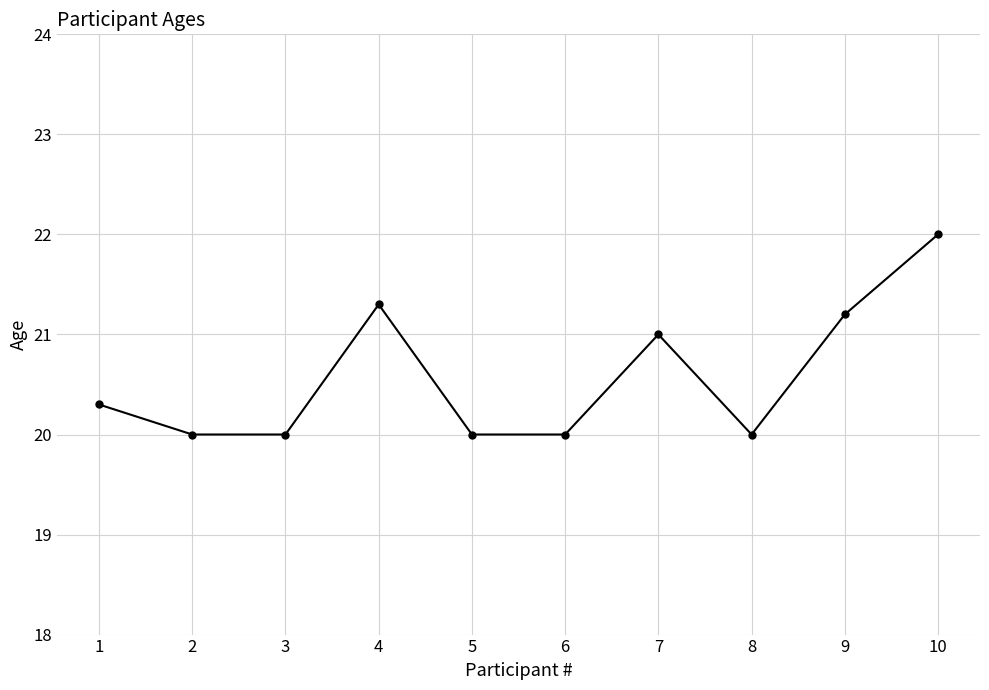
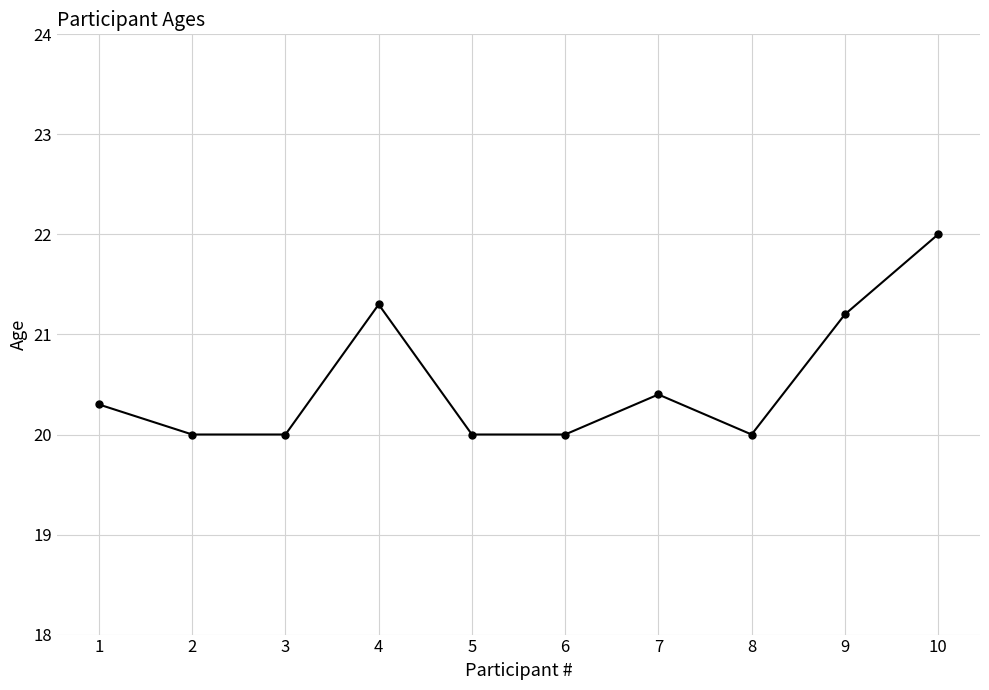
  {
    "1": 20.3,
    "2": 20.0,
    "3": 20.0,
    "4": 21.3,
    "5": 20.0,
    "6": 20.0,
-   "7": 21.0,
+   "7": 20.4,
    "8": 20.0,
    "9": 21.2,
    "10": 22.0
  }
